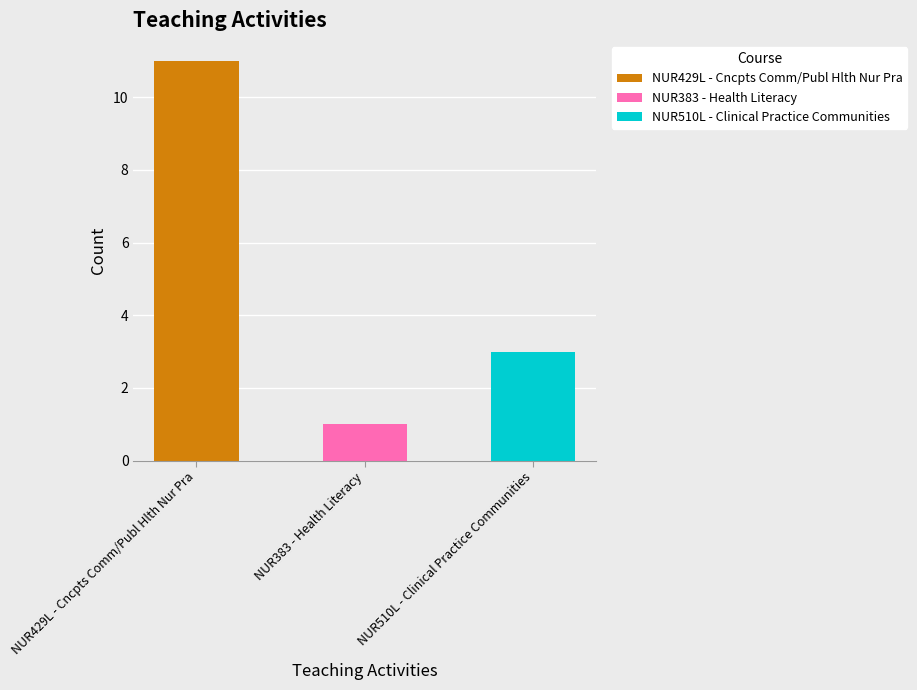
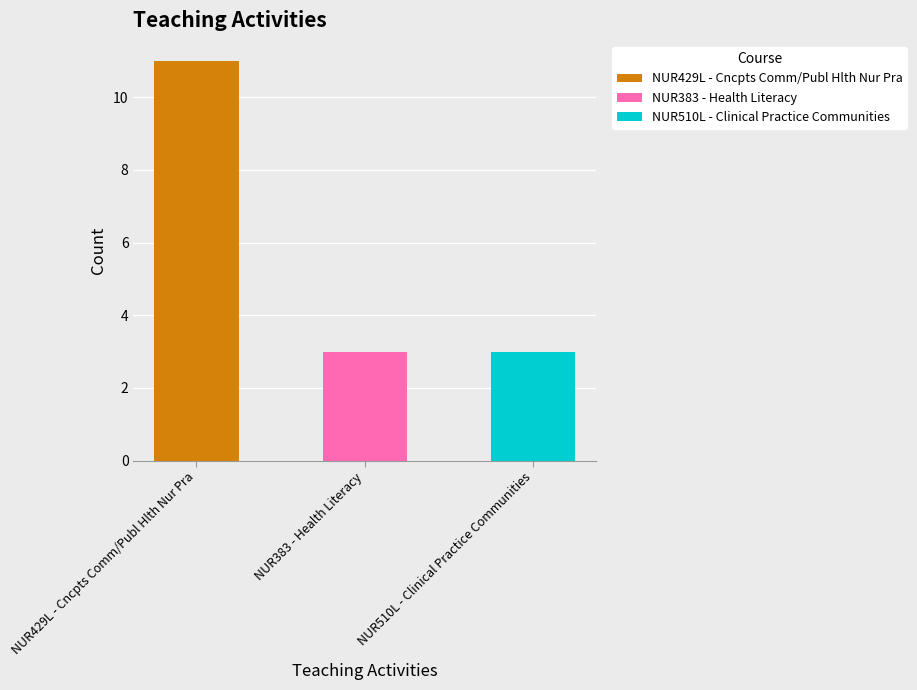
  {
    "NUR429L - Cncpts Comm/Publ Hlth Nur Pra": 11,
-   "NUR383 - Health Literacy": 1,
+   "NUR383 - Health Literacy": 3,
    "NUR510L - Clinical Practice Communities": 3
  }
